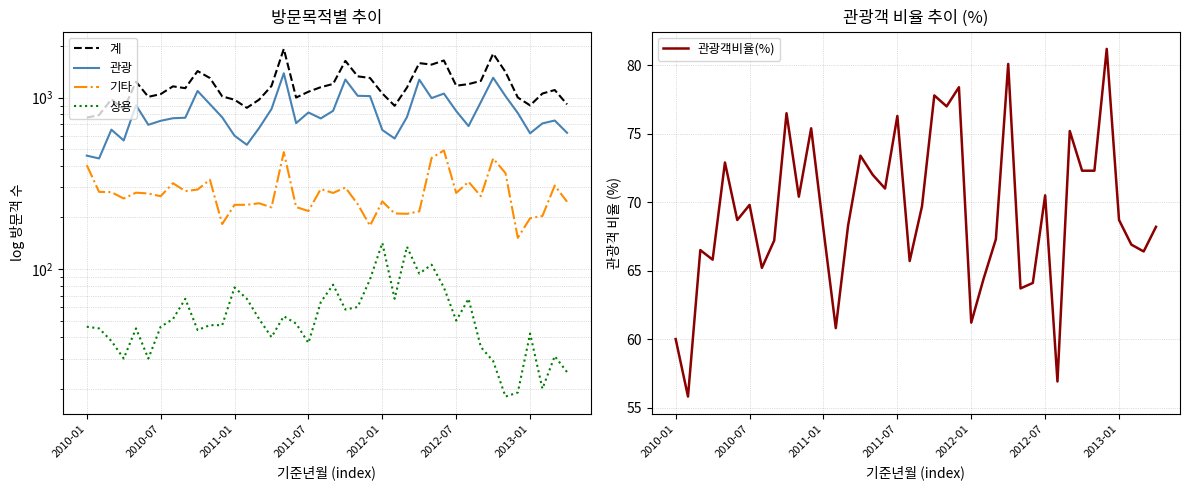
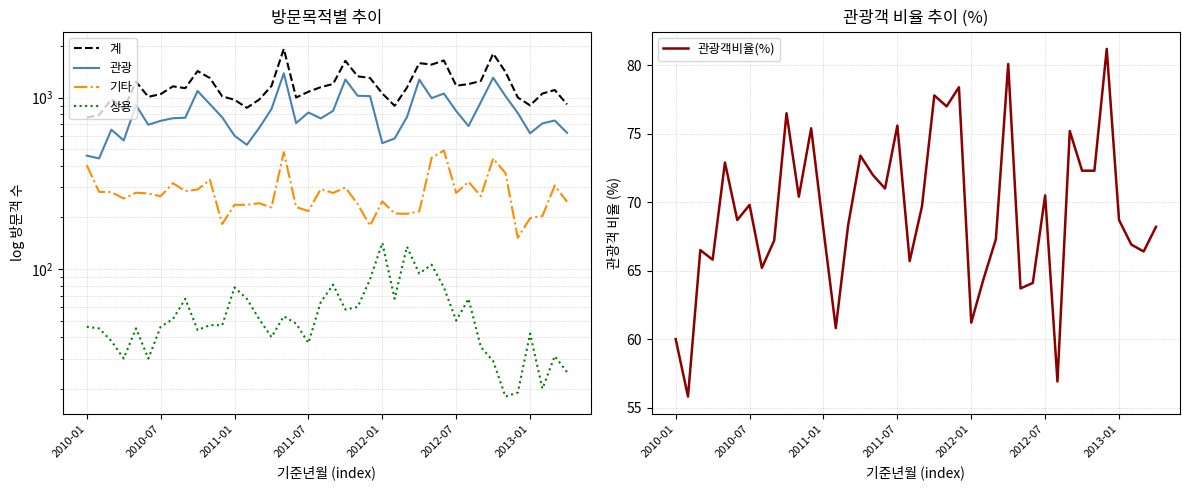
  {
    "방문목적별 추이": {
      "계": {
        "2010-07": 1100,
        "2011-01": 1000,
        "2011-07": 1100,
        "2012-01": 1100,
        "2012-07": 1200,
        "2013-01": 900
      },
      "관광": {
        "2010-01": 460,
        "2010-07": 730,
        "2011-01": 600,
        "2011-07": 800,
-       "2012-01": 650,
+       "2012-01": 540,
        "2012-07": 800,
        "2013-01": 620
      },
      "기타": {
        "2010-01": 400,
        "2010-07": 270,
        "2011-01": 240,
        "2011-07": 220,
        "2012-01": 250,
        "2012-07": 280,
        "2013-01": 200
      },
      "상용": {
        "2010-01": 46,
        "2010-07": 46,
        "2011-01": 80,
        "2011-07": 37,
        "2012-01": 140,
        "2012-07": 50,
        "2013-01": 42
      }
    },
    "관광객 비율 추이 (%)": {
      "2010-01": 60.0,
      "2010-07": 69.8,
      "2011-01": 68.0,
-     "2011-07": 76.3,
+     "2011-07": 75.6,
      "2012-01": 61.2,
      "2012-07": 70.5,
      "2013-01": 68.7
    }
  }
